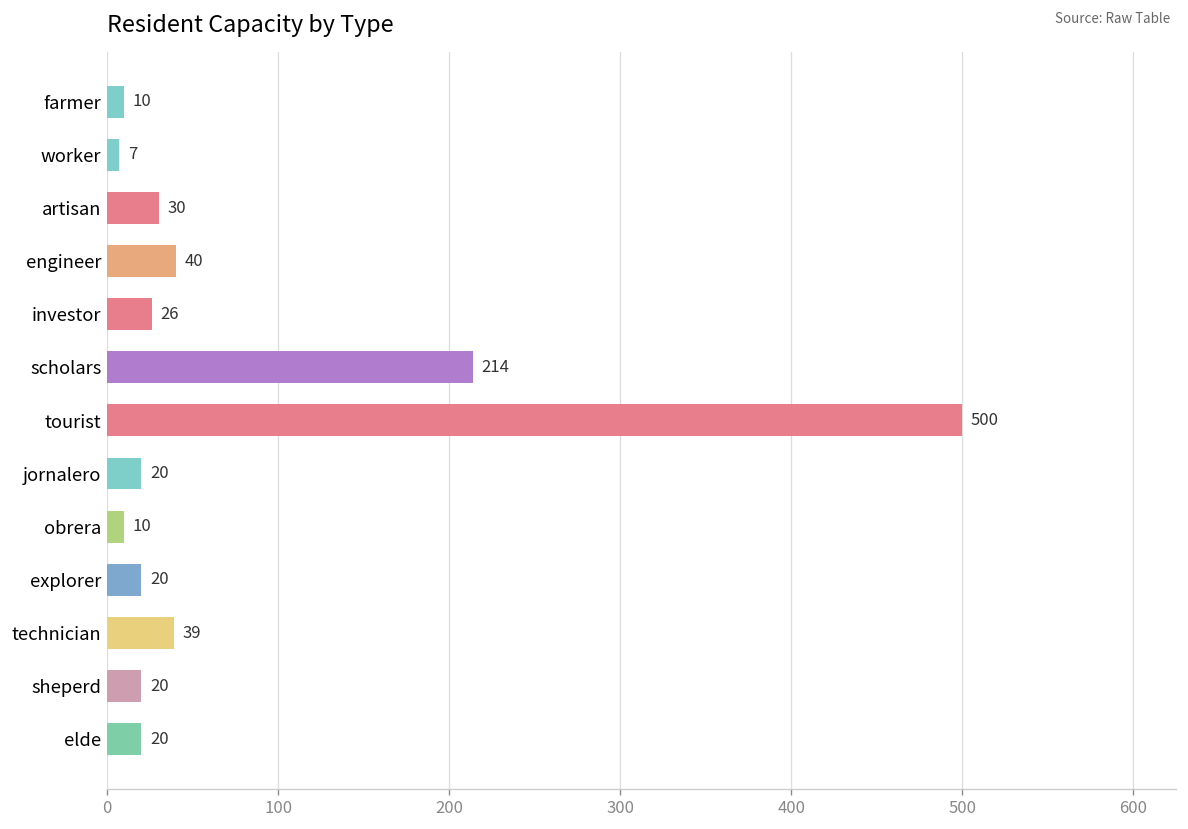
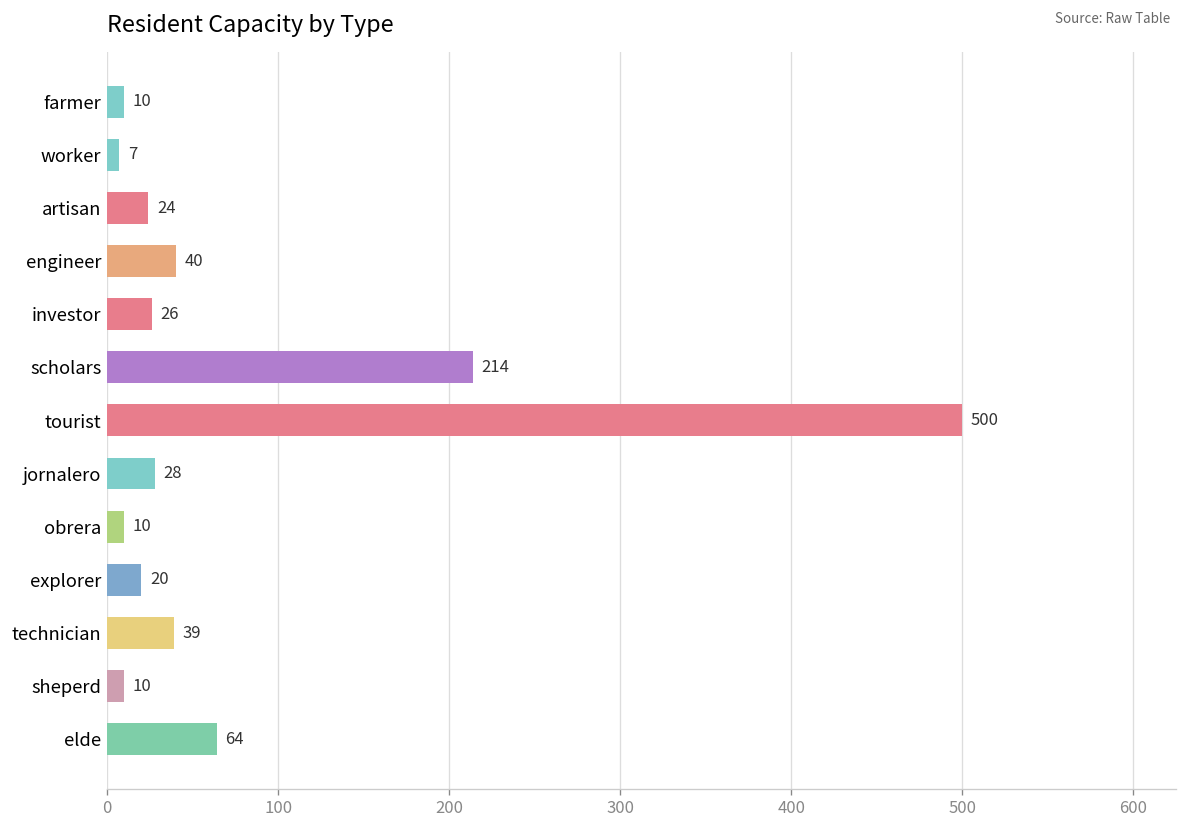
  {
    "farmer": 10,
    "worker": 7,
-   "artisan": 30,
+   "artisan": 24,
    "engineer": 40,
    "investor": 26,
    "scholars": 214,
    "tourist": 500,
-   "jornalero": 20,
+   "jornalero": 28,
    "obrera": 10,
    "explorer": 20,
    "technician": 39,
-   "sheperd": 20,
-   "elde": 20
+   "sheperd": 10,
+   "elde": 64
  }
